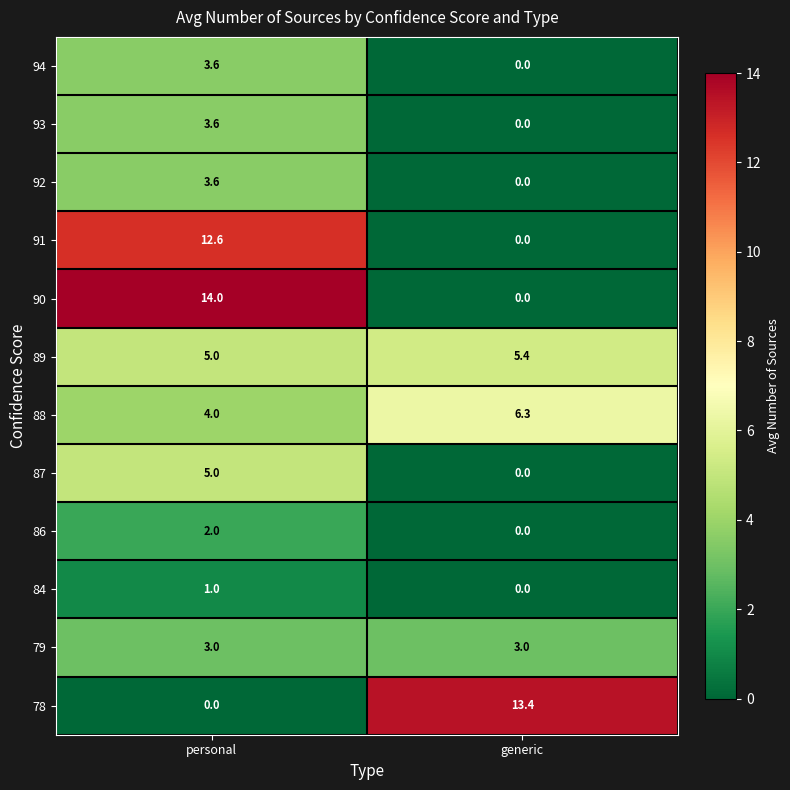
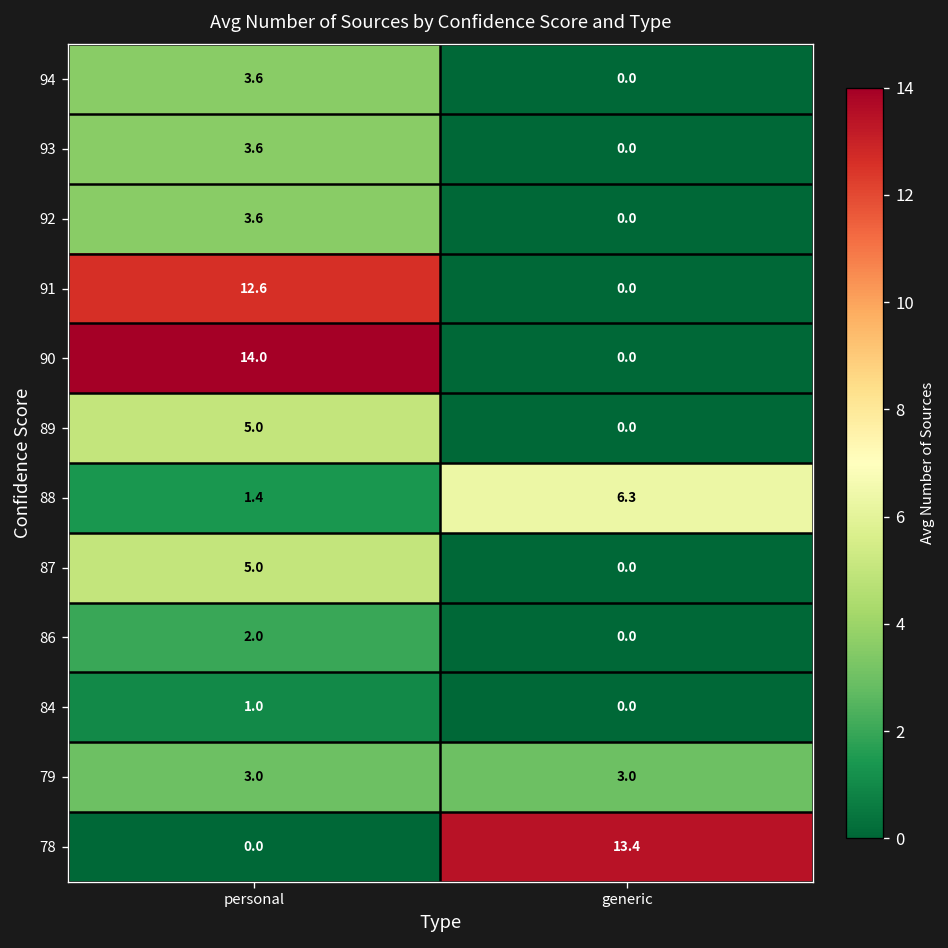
  {
    "94": {
      "personal": 3.6,
      "generic": 0.0
    },
    "93": {
      "personal": 3.6,
      "generic": 0.0
    },
    "92": {
      "personal": 3.6,
      "generic": 0.0
    },
    "91": {
      "personal": 12.6,
      "generic": 0.0
    },
    "90": {
      "personal": 14.0,
      "generic": 0.0
    },
    "89": {
      "personal": 5.0,
-     "generic": 5.4
+     "generic": 0.0
    },
    "88": {
-     "personal": 4.0,
+     "personal": 1.4,
      "generic": 6.3
    },
    "87": {
      "personal": 5.0,
      "generic": 0.0
    },
    "86": {
      "personal": 2.0,
      "generic": 0.0
    },
    "84": {
      "personal": 1.0,
      "generic": 0.0
    },
    "79": {
      "personal": 3.0,
      "generic": 3.0
    },
    "78": {
      "personal": 0.0,
      "generic": 13.4
    }
  }
